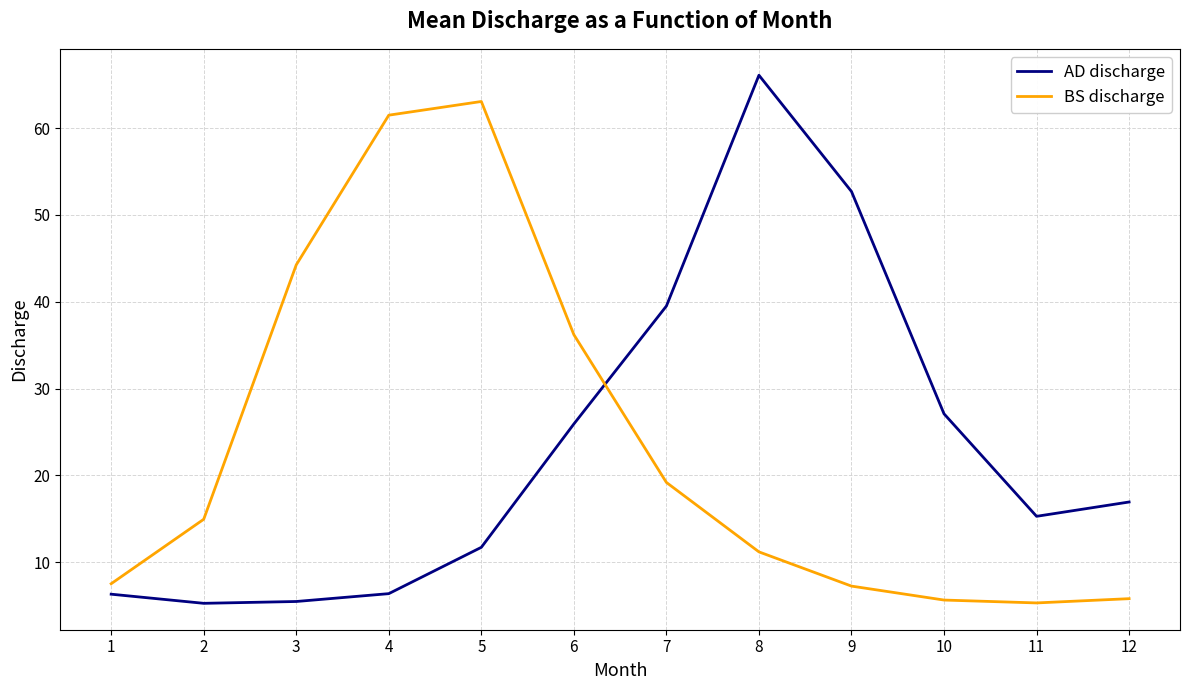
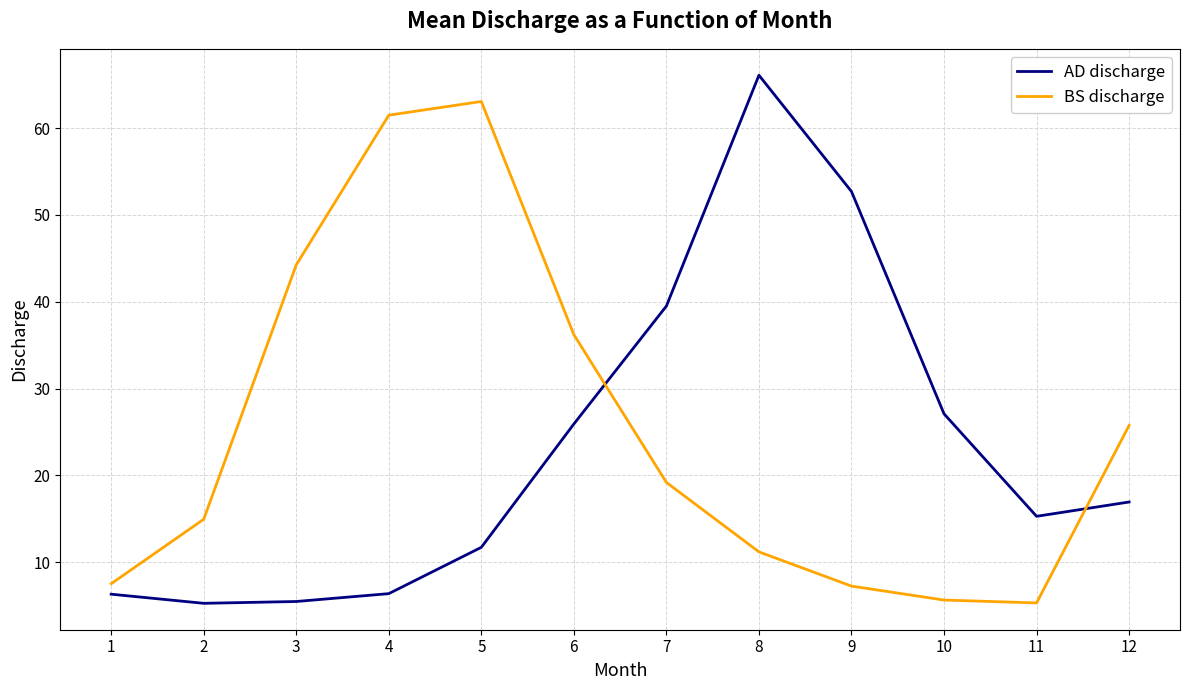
  {
    "AD discharge": {
      "1": 6,
      "2": 5,
      "3": 5,
      "4": 6,
      "5": 12,
      "6": 26,
      "7": 40,
      "8": 66,
      "9": 53,
      "10": 27,
      "11": 15,
      "12": 17
    },
    "BS discharge": {
      "1": 8,
      "2": 15,
      "3": 44,
      "4": 61,
      "5": 63,
      "6": 36,
      "7": 19,
      "8": 11,
      "9": 7,
      "10": 6,
      "11": 5,
-     "12": 6
+     "12": 26
    }
  }
